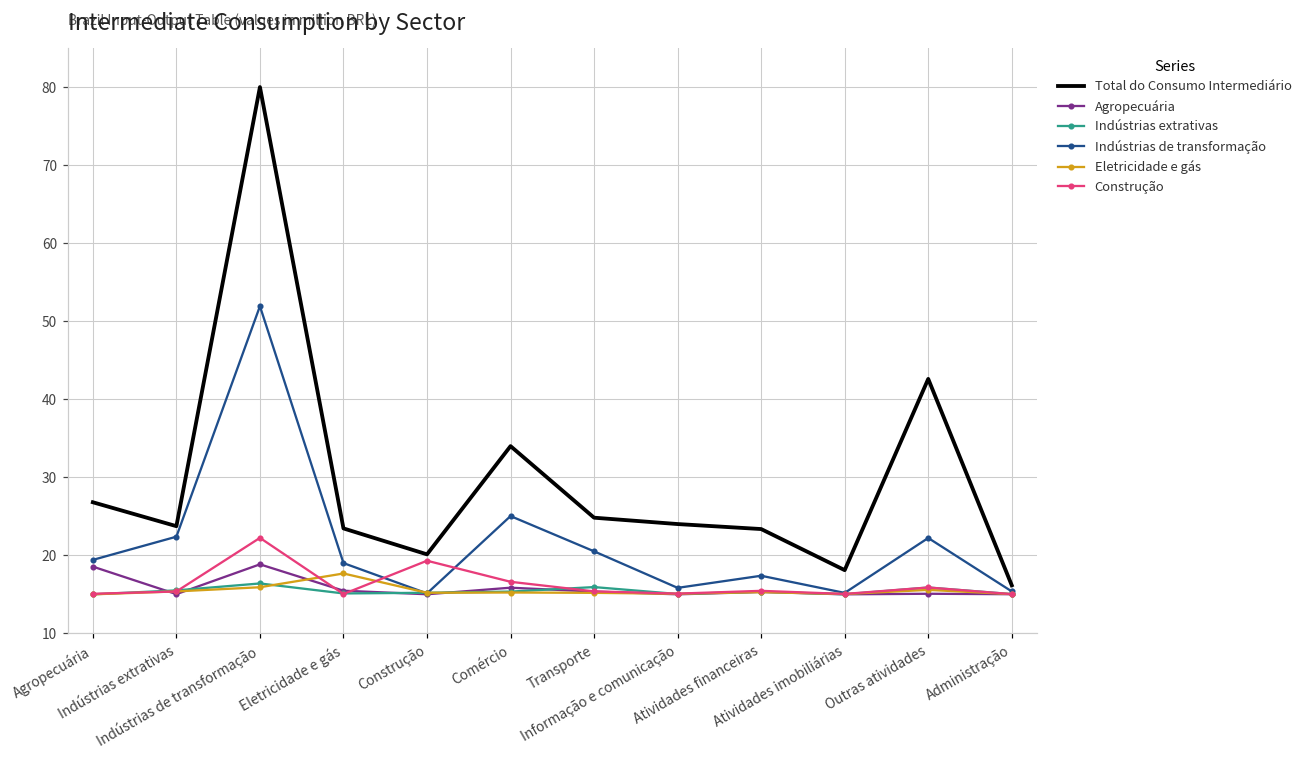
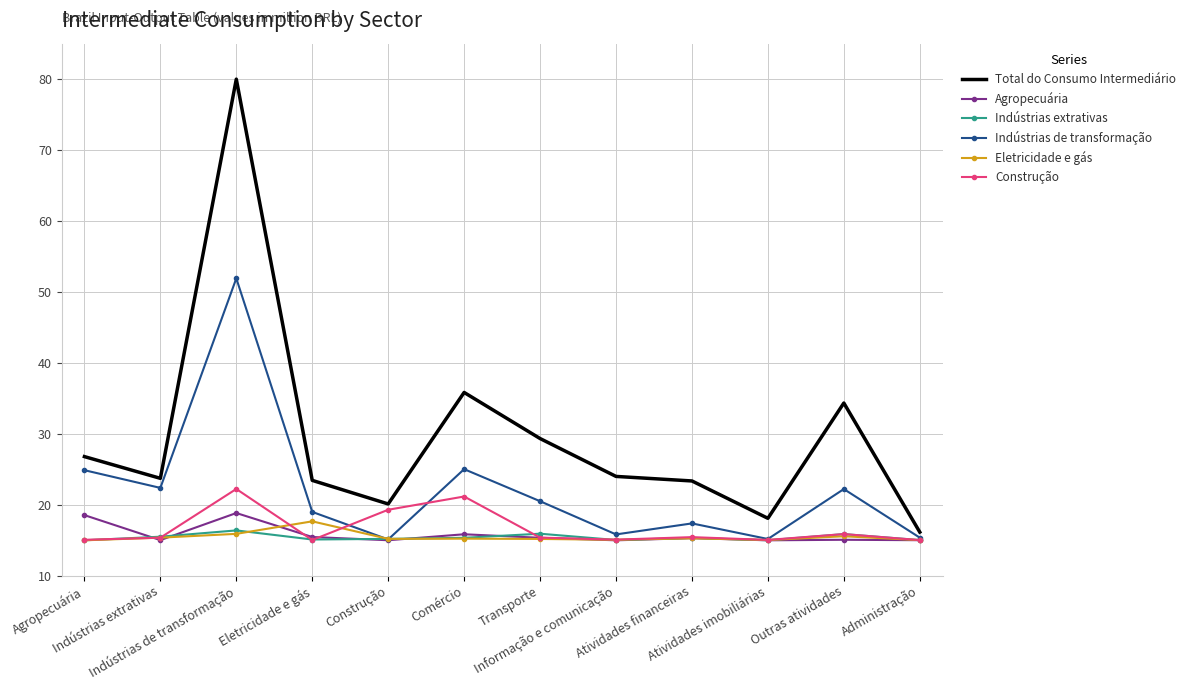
  {
    "Total do Consumo Intermediário": {
      "Agropecuária": 27,
      "Indústrias extrativas": 24,
      "Indústrias de transformação": 80,
      "Eletricidade e gás": 23,
      "Construção": 20,
-     "Comércio": 34,
-     "Transporte": 25,
+     "Comércio": 36,
+     "Transporte": 29,
      "Informação e comunicação": 24,
      "Atividades financeiras": 23,
      "Atividades imobiliárias": 18,
-     "Outras atividades": 43,
+     "Outras atividades": 34,
      "Administração": 16
    },
    "Agropecuária": {
      "Agropecuária": 19,
      "Indústrias de transformação": 19,
      "Comércio": 16,
      "Outras atividades": 15
    },
    "Indústrias extrativas": {
      "Indústrias de transformação": 16,
      "Transporte": 16
    },
    "Indústrias de transformação": {
-     "Agropecuária": 19,
+     "Agropecuária": 25,
      "Indústrias extrativas": 22,
      "Indústrias de transformação": 52,
      "Eletricidade e gás": 19,
      "Comércio": 25,
      "Transporte": 21,
      "Informação e comunicação": 16,
      "Atividades financeiras": 17,
      "Outras atividades": 22
    },
    "Eletricidade e gás": {
      "Indústrias de transformação": 16,
      "Eletricidade e gás": 18
    },
    "Construção": {
      "Indústrias de transformação": 22,
      "Construção": 19,
-     "Comércio": 17
+     "Comércio": 21
    }
  }
